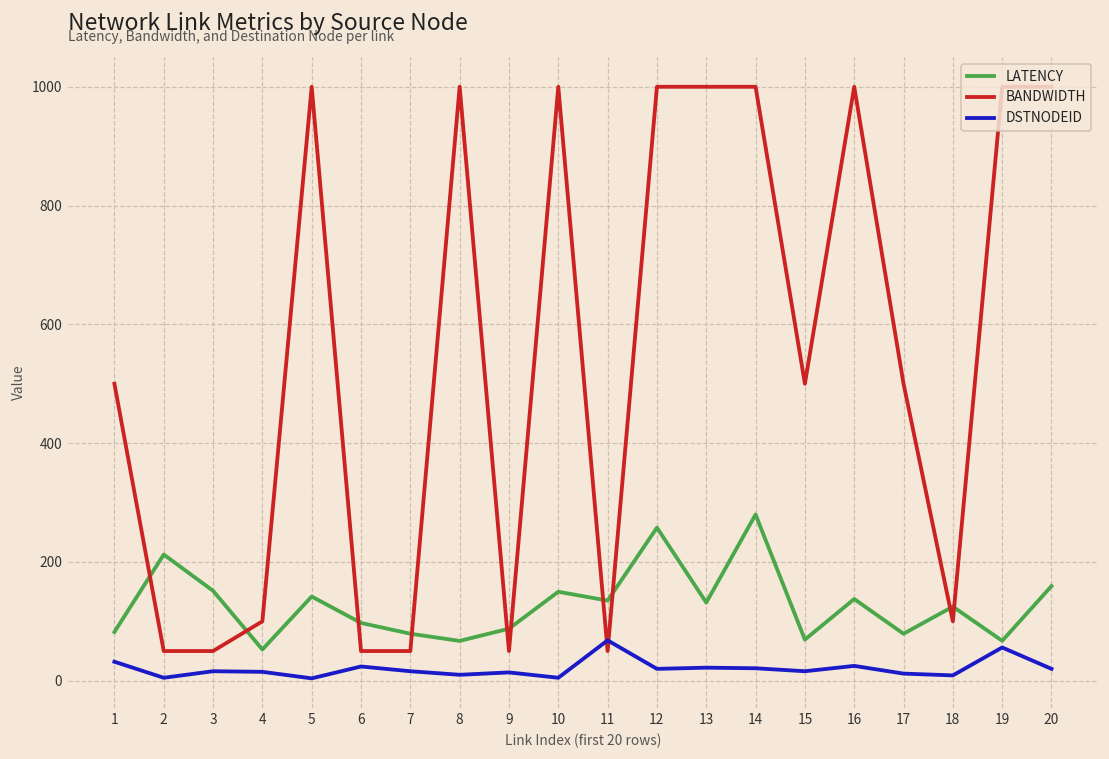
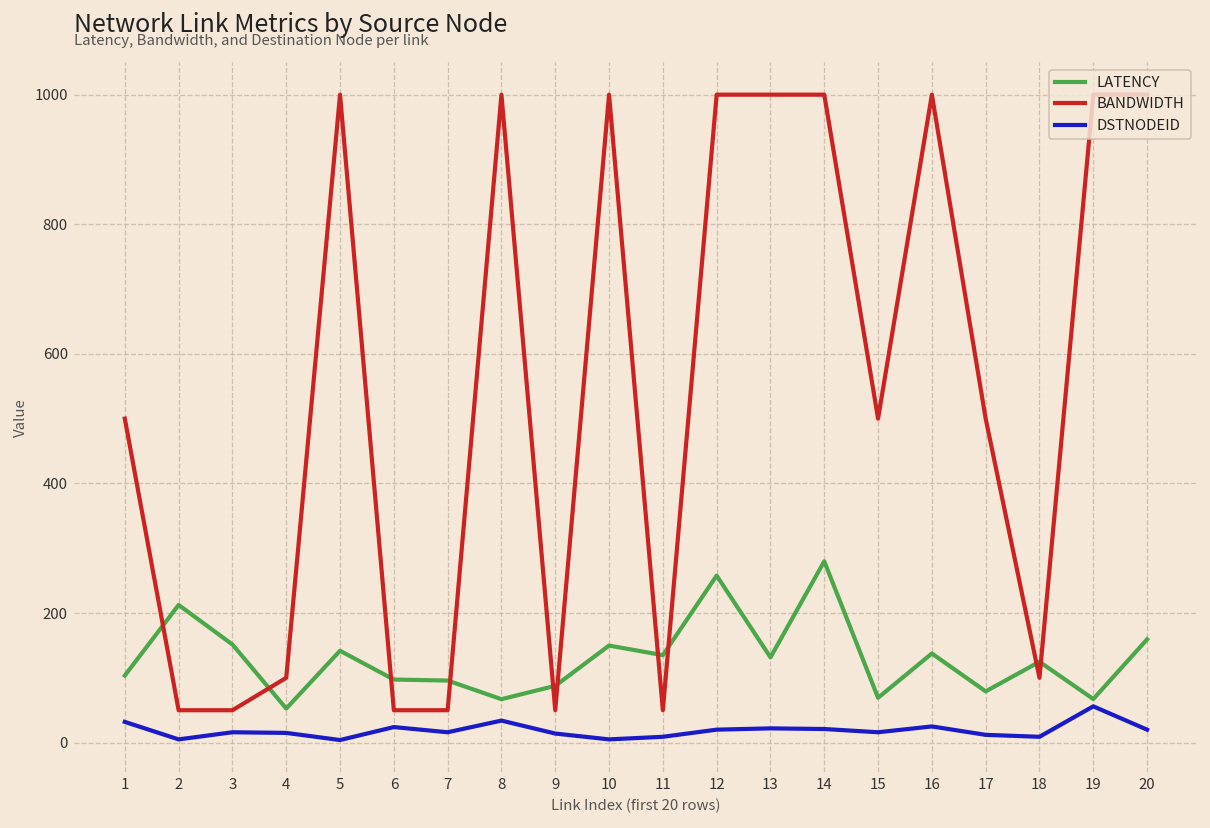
  {
    "LATENCY": {
-     "1": 80,
+     "1": 100,
      "2": 210,
      "3": 150,
      "4": 50,
      "5": 140,
      "6": 100,
-     "7": 80,
+     "7": 100,
      "8": 70,
      "9": 90,
      "10": 150,
      "11": 130,
      "12": 260,
      "13": 130,
      "14": 280,
      "15": 70,
      "16": 140,
      "17": 80,
      "18": 120,
      "19": 70,
      "20": 160
    },
    "BANDWIDTH": {
      "1": 500,
      "2": 50,
      "3": 50,
      "4": 100,
      "5": 1000,
      "6": 50,
      "7": 50,
      "8": 1000,
      "9": 50,
      "10": 1000,
      "11": 50,
      "12": 1000,
      "13": 1000,
      "14": 1000,
      "15": 500,
      "16": 1000,
      "17": 500,
      "18": 100
    },
    "DSTNODEID": {
      "1": 30,
      "2": 10,
      "3": 20,
      "4": 20,
      "5": 0,
      "6": 20,
      "7": 20,
-     "8": 10,
+     "8": 30,
      "9": 10,
      "10": 10,
-     "11": 70,
+     "11": 10,
      "12": 20,
      "13": 20,
      "14": 20,
      "15": 20,
      "16": 30,
      "17": 10,
      "18": 10,
      "19": 60,
      "20": 20
    }
  }
